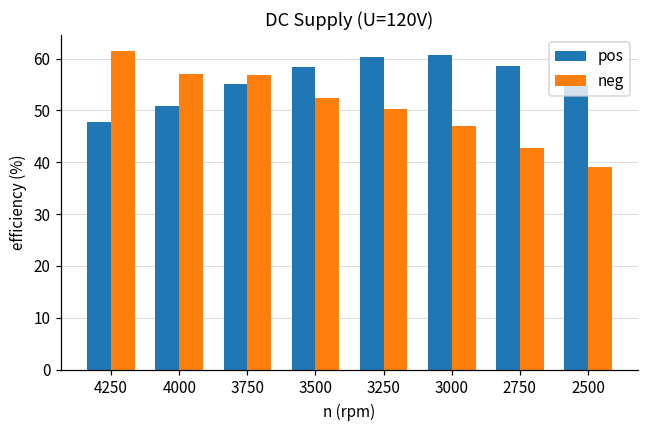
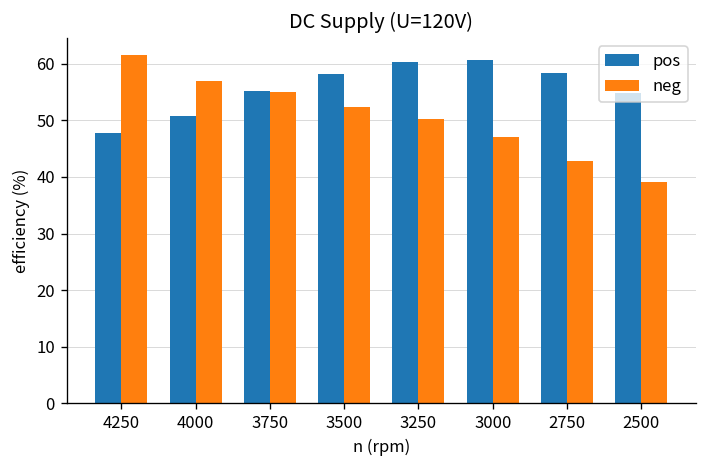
  {
    "pos": {
      "4250": 48,
      "4000": 51,
      "3750": 55,
      "3500": 58,
      "3250": 60,
      "3000": 61,
      "2750": 58
    },
    "neg": {
      "4250": 62,
      "4000": 57,
-     "3750": 57,
+     "3750": 55,
      "3500": 52,
      "3250": 50,
      "3000": 47,
      "2750": 43,
      "2500": 39
    }
  }
